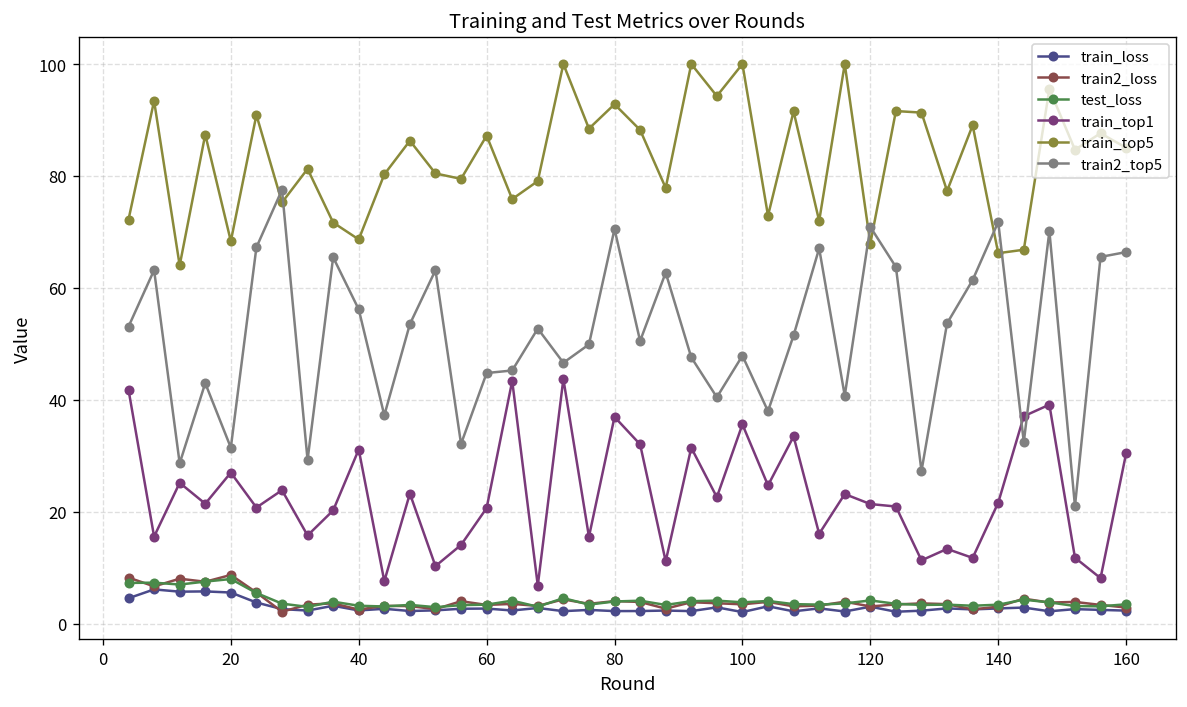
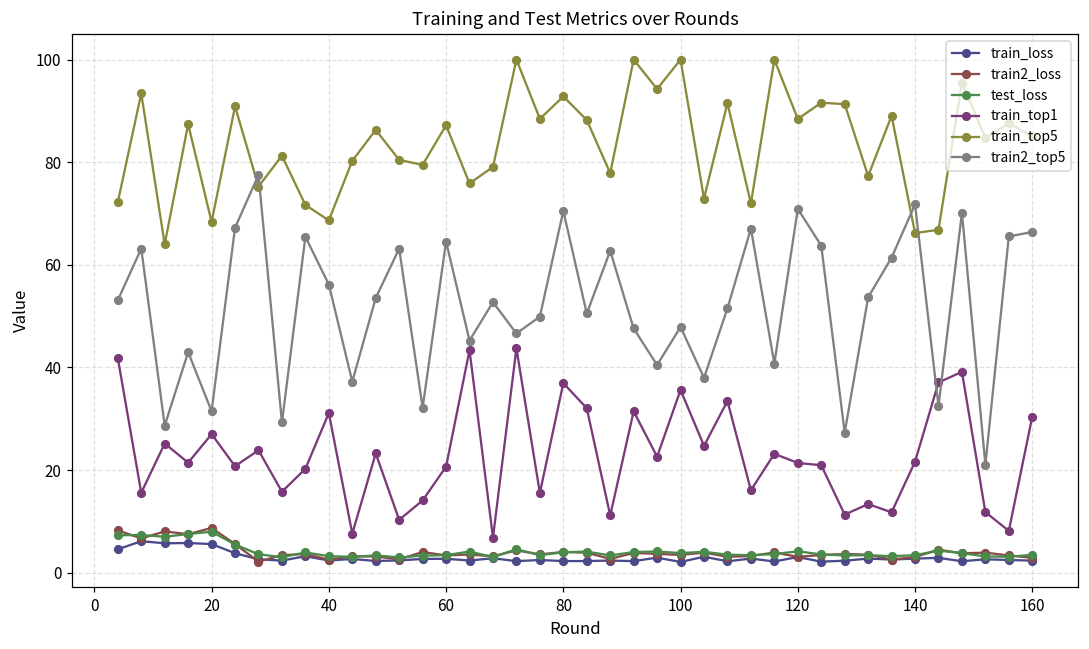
  {
    "test_loss": {
      "20": 8,
      "40": 3,
      "120": 4,
      "160": 3
    },
    "train_top5": {
      "20": 68,
      "40": 69,
      "60": 87,
      "80": 93,
      "100": 100,
-     "120": 68,
+     "120": 88,
      "140": 66
    },
    "train2_top5": {
      "20": 31,
      "40": 56,
-     "60": 45,
+     "60": 65,
      "80": 71,
      "100": 48,
      "120": 71,
      "140": 72,
      "160": 66
    }
  }
